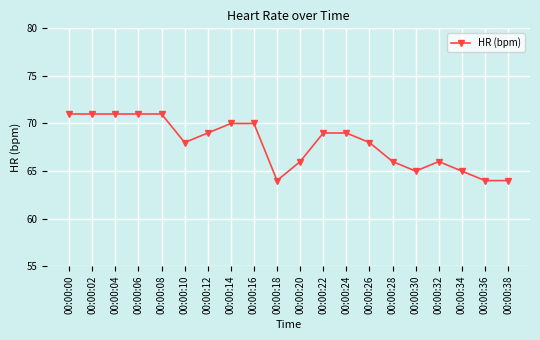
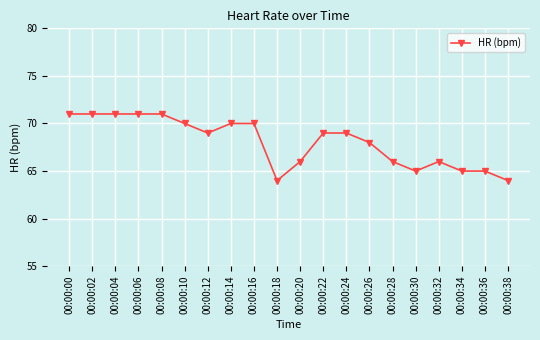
  {
    "00:00:00": 71,
    "00:00:02": 71,
    "00:00:04": 71,
    "00:00:06": 71,
    "00:00:08": 71,
-   "00:00:10": 68,
+   "00:00:10": 70,
    "00:00:12": 69,
    "00:00:14": 70,
    "00:00:16": 70,
    "00:00:18": 64,
    "00:00:20": 66,
    "00:00:22": 69,
    "00:00:24": 69,
    "00:00:26": 68,
    "00:00:28": 66,
    "00:00:30": 65,
    "00:00:32": 66,
    "00:00:34": 65,
-   "00:00:36": 64,
+   "00:00:36": 65,
    "00:00:38": 64
  }
